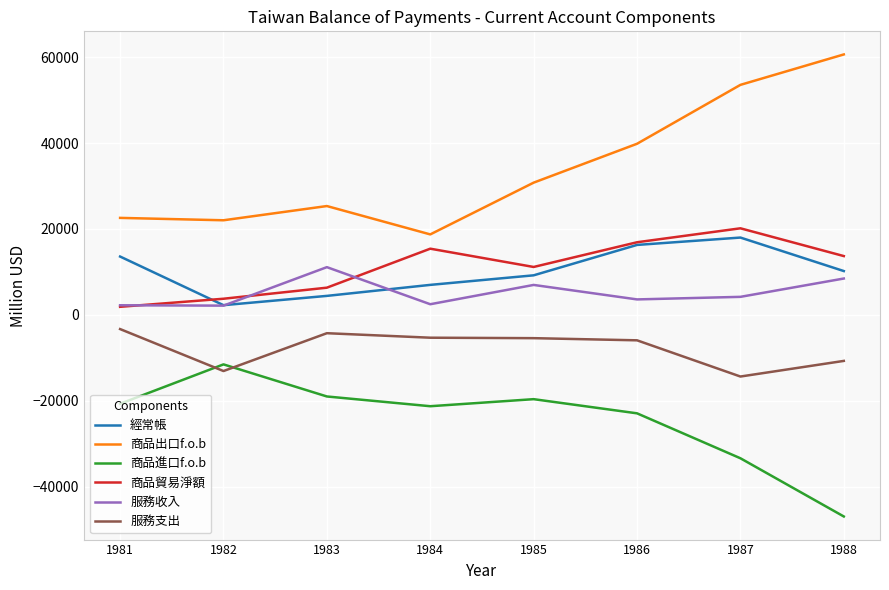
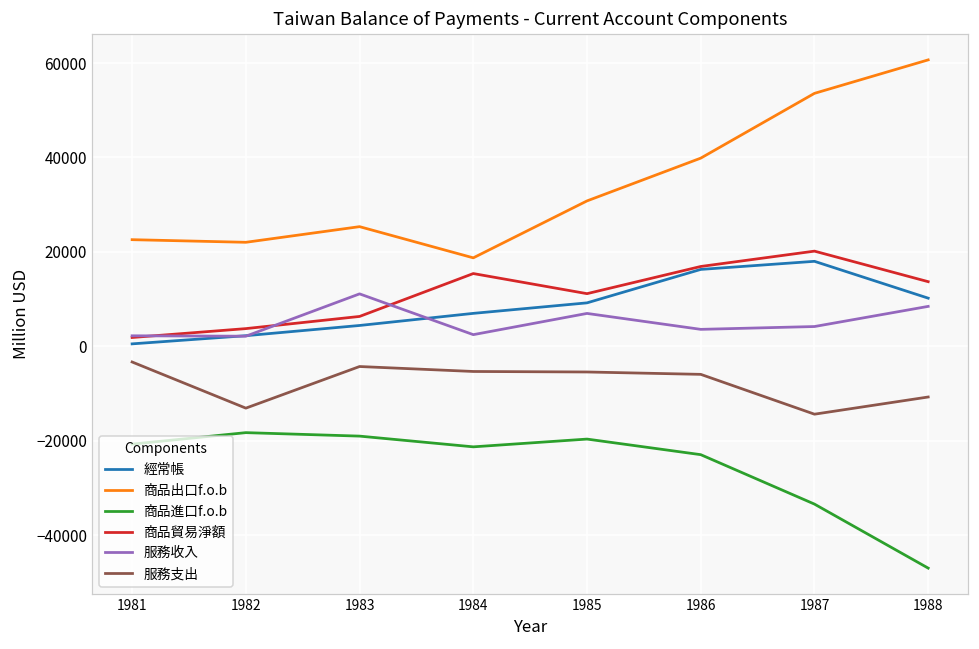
  {
    "經常帳": {
-     "1981": 14000,
+     "1981": 1000,
      "1983": 4000,
      "1984": 7000,
      "1985": 9000,
      "1986": 16000,
      "1987": 18000,
      "1988": 10000
    },
    "商品出口f.o.b": {
      "1981": 23000,
      "1982": 22000,
      "1983": 25000,
      "1984": 19000,
      "1985": 31000,
      "1986": 40000,
      "1987": 54000,
      "1988": 61000
    },
    "商品進口f.o.b": {
-     "1982": -12000,
+     "1982": -18000,
      "1983": -19000,
      "1984": -21000,
      "1985": -20000,
      "1986": -23000,
      "1987": -33000,
      "1988": -47000
    },
    "商品貿易淨額": {
      "1982": 4000,
      "1983": 6000,
      "1984": 15000,
      "1985": 11000,
      "1986": 17000,
      "1987": 20000,
      "1988": 14000
    },
    "服務收入": {
      "1983": 11000,
      "1984": 2000,
      "1985": 7000,
      "1986": 4000,
      "1987": 4000,
      "1988": 8000
    },
    "服務支出": {
      "1981": -3000,
      "1982": -13000,
      "1983": -4000,
      "1984": -5000,
      "1985": -5000,
      "1986": -6000,
      "1987": -14000,
      "1988": -11000
    }
  }
